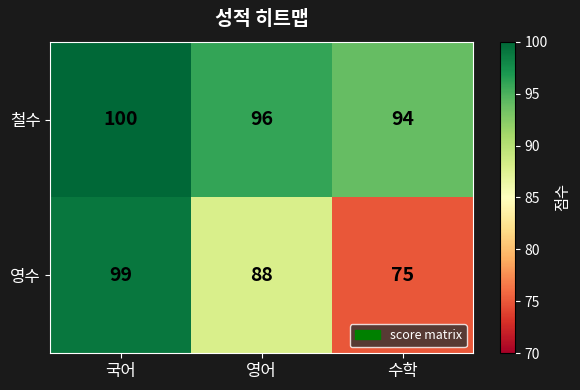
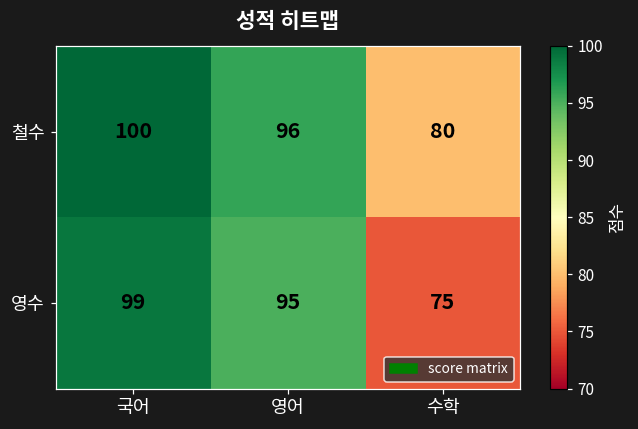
  {
    "철수": {
      "국어": 100,
      "영어": 96,
-     "수학": 94
+     "수학": 80
    },
    "영수": {
      "국어": 99,
-     "영어": 88,
+     "영어": 95,
      "수학": 75
    }
  }
